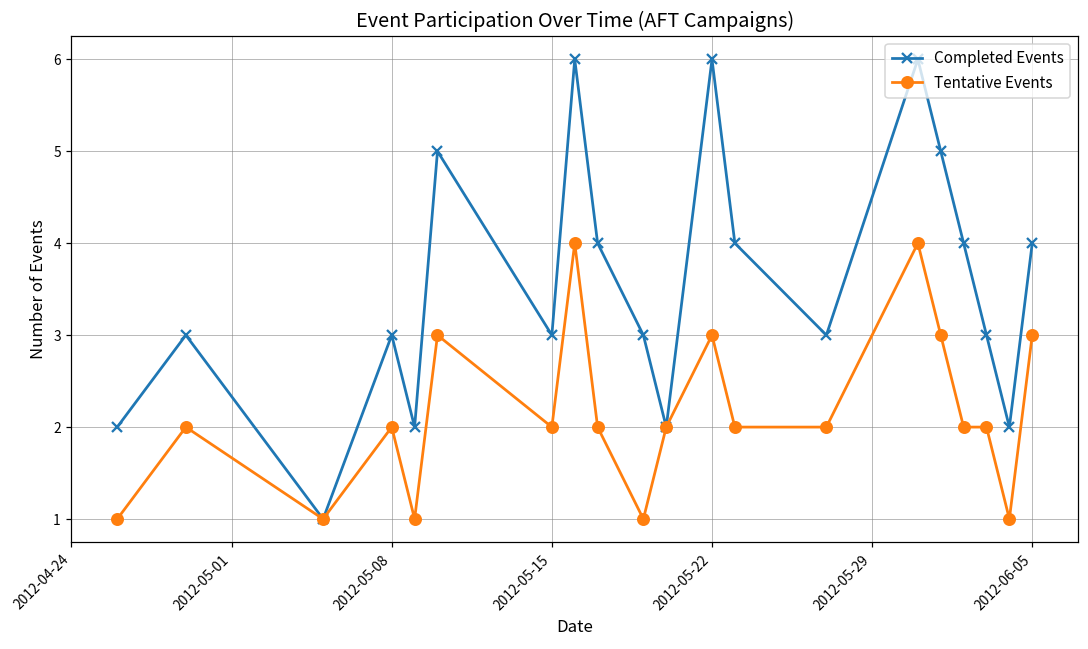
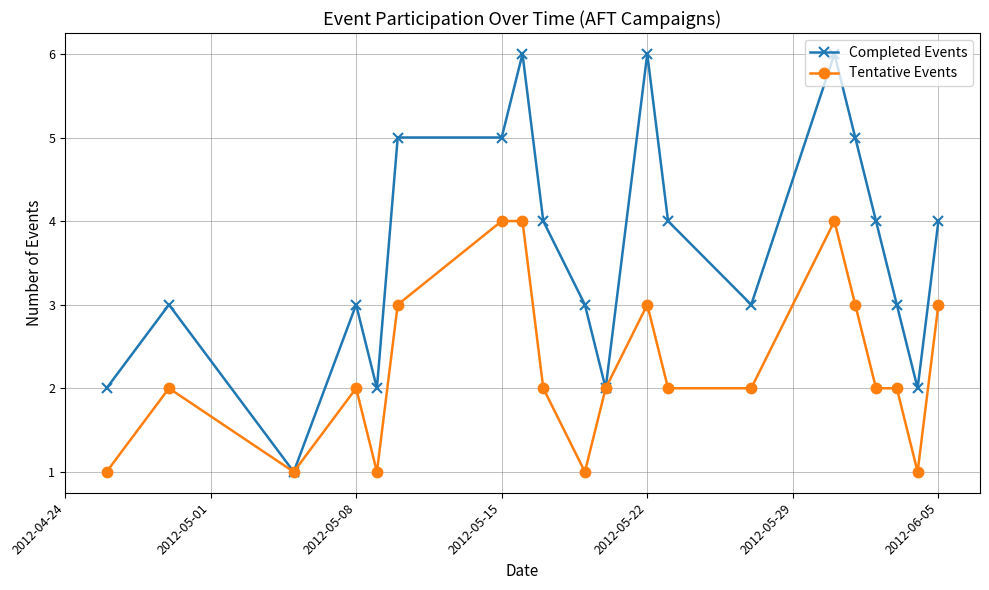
  {
    "Completed Events": {
      "2012-05-08": 3,
-     "2012-05-15": 3,
+     "2012-05-15": 5,
      "2012-05-22": 6,
      "2012-06-05": 4
    },
    "Tentative Events": {
      "2012-05-08": 2,
-     "2012-05-15": 2,
+     "2012-05-15": 4,
      "2012-05-22": 3,
      "2012-06-05": 3
    }
  }
